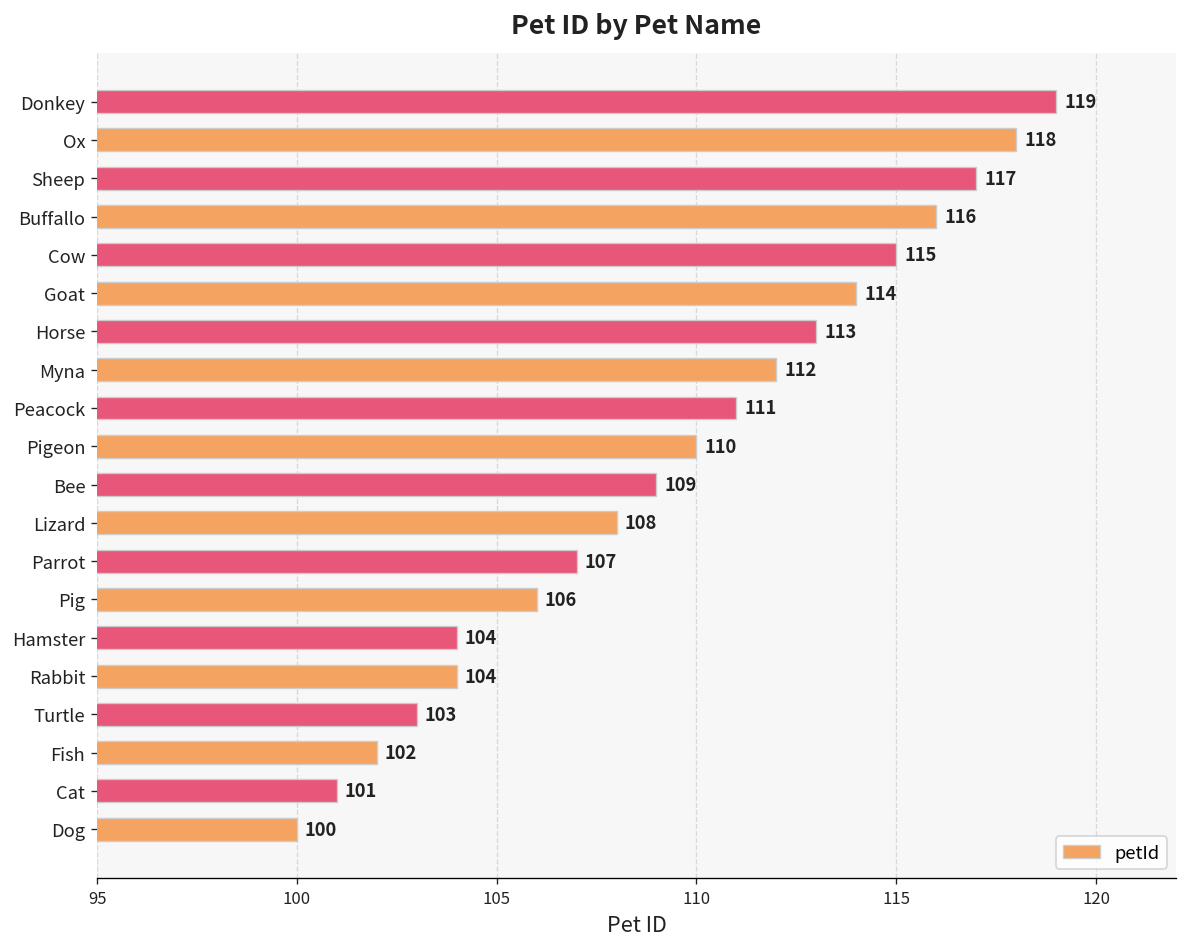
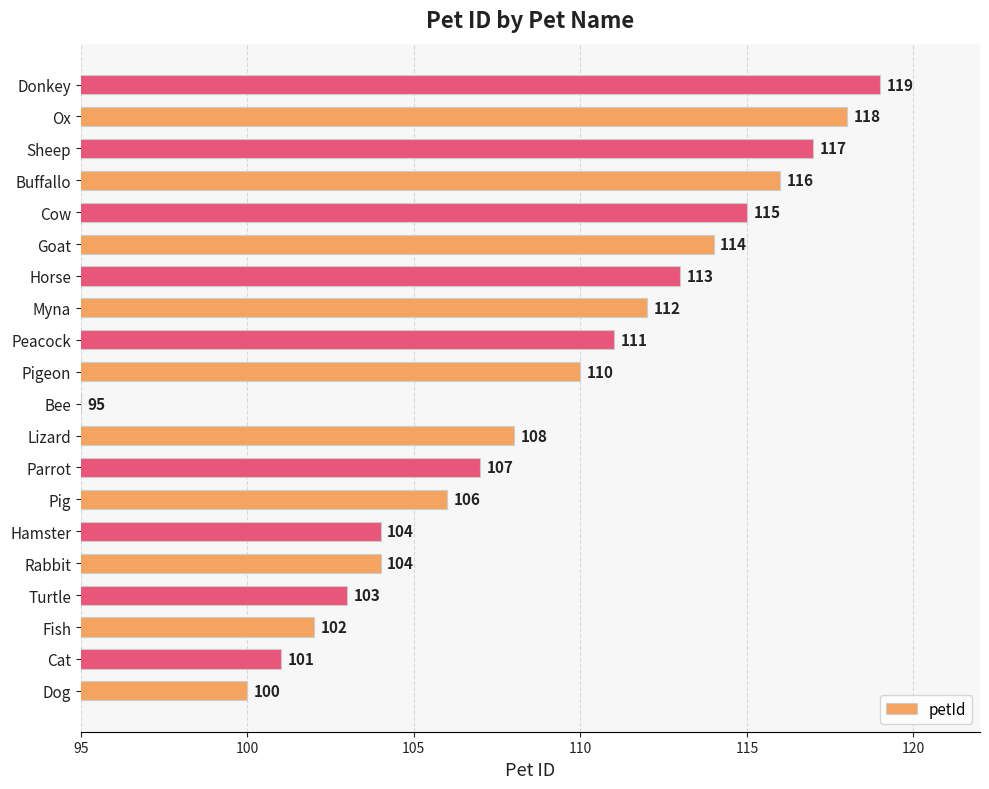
  {
    "Donkey": 119,
    "Ox": 118,
    "Sheep": 117,
    "Buffallo": 116,
    "Cow": 115,
    "Goat": 114,
    "Horse": 113,
    "Myna": 112,
    "Peacock": 111,
    "Pigeon": 110,
-   "Bee": 109,
+   "Bee": 95,
    "Lizard": 108,
    "Parrot": 107,
    "Pig": 106,
    "Hamster": 104,
    "Rabbit": 104,
    "Turtle": 103,
    "Fish": 102,
    "Cat": 101,
    "Dog": 100
  }
